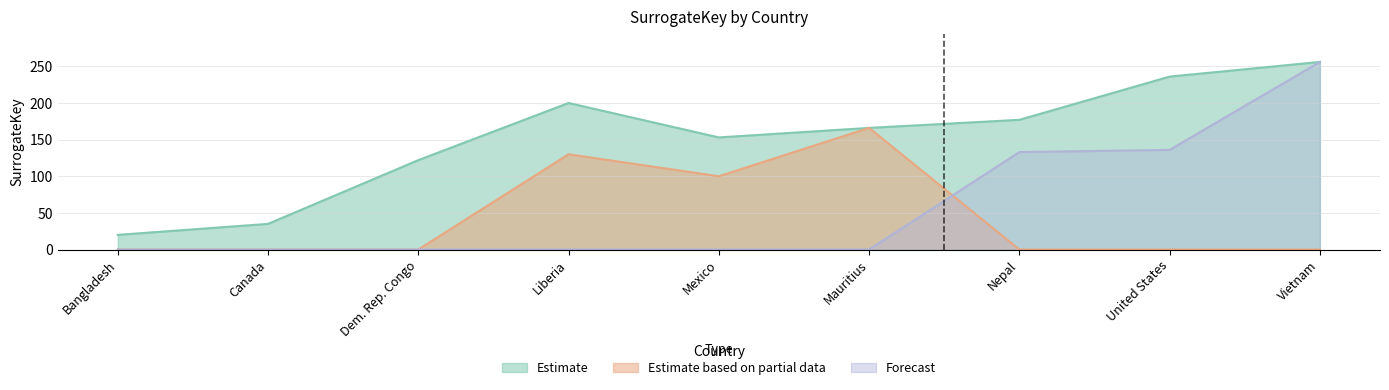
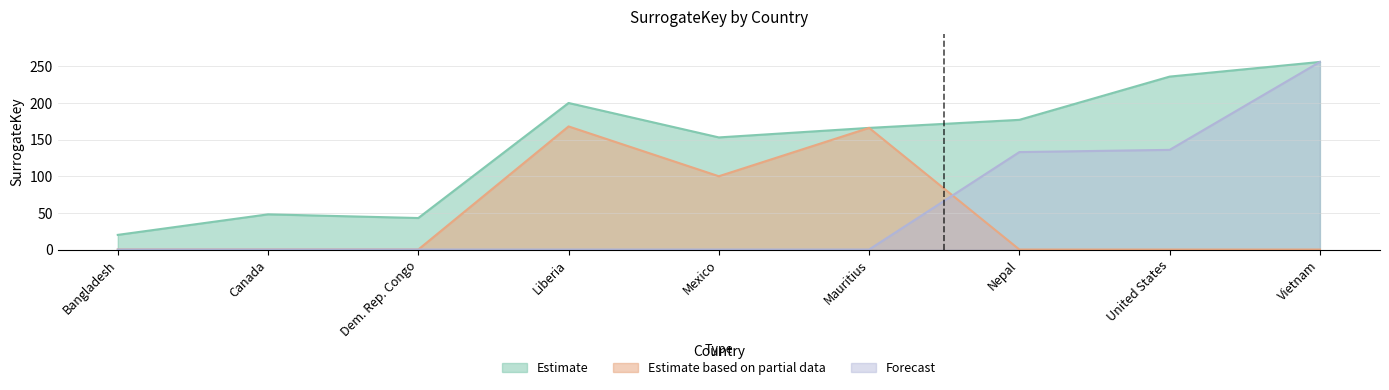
  {
    "Estimate": {
      "Bangladesh": 20,
-     "Canada": 40,
-     "Dem. Rep. Congo": 120,
+     "Canada": 50,
+     "Dem. Rep. Congo": 40,
      "Liberia": 200,
      "Mexico": 150,
      "Nepal": 180,
      "United States": 240
    },
    "Estimate based on partial data": {
-     "Liberia": 130,
+     "Liberia": 170,
      "Mexico": 100,
      "Nepal": 0,
      "United States": 0,
      "Vietnam": 0
    },
    "Forecast": {
      "Liberia": 0,
      "Mexico": 0,
      "Mauritius": 0,
      "Nepal": 130,
      "United States": 140
    }
  }
